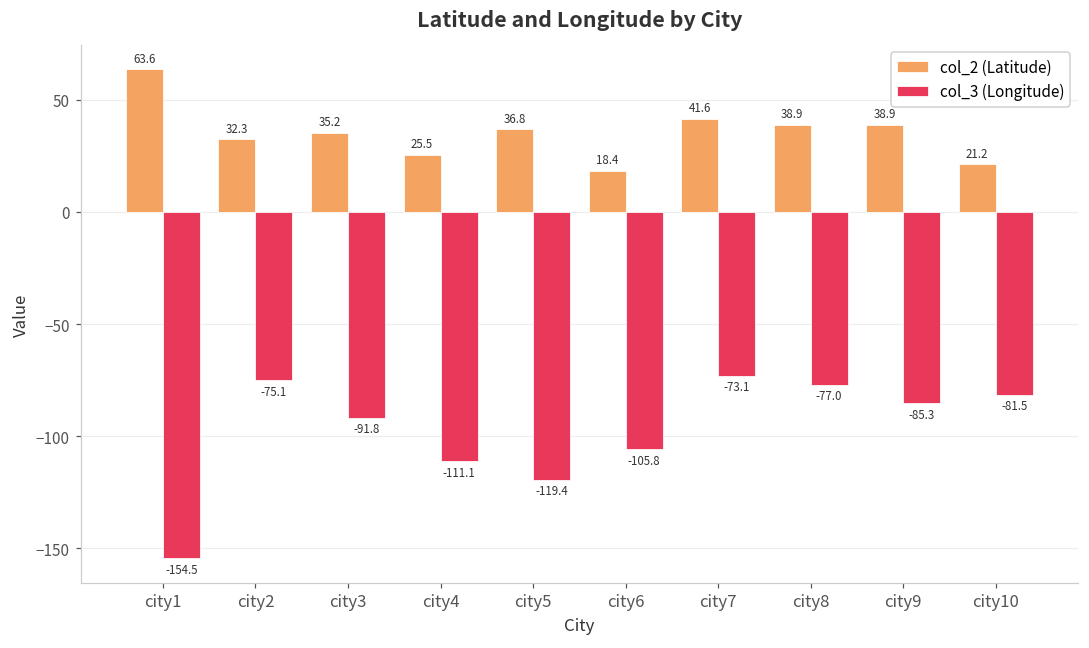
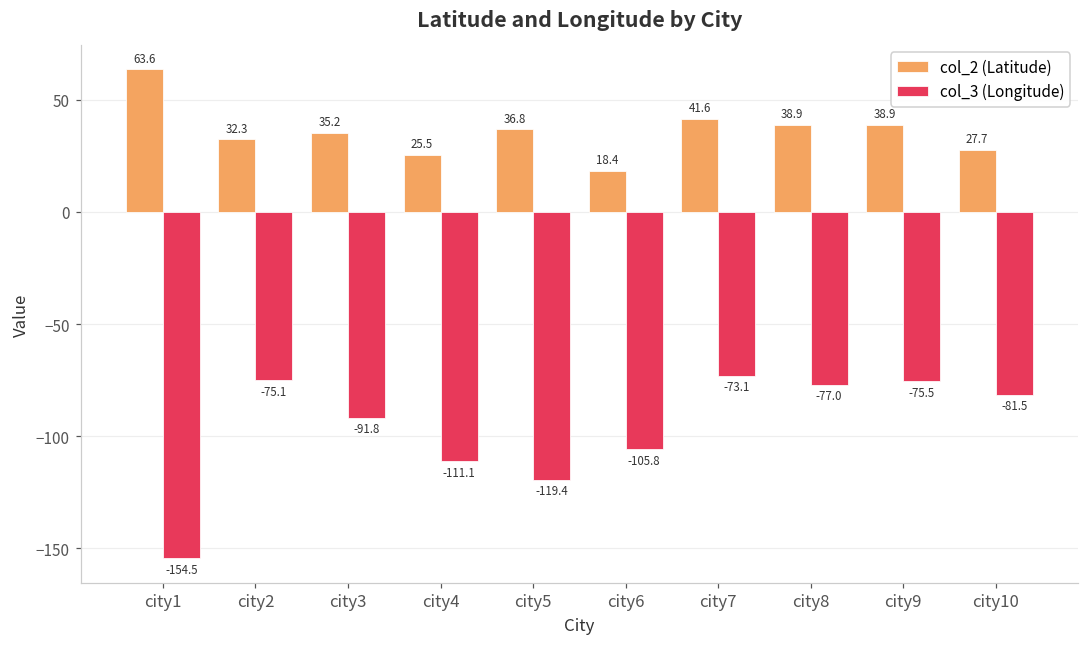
  {
    "col_2 (Latitude)": {
      "city1": 63.6,
      "city2": 32.3,
      "city3": 35.2,
      "city4": 25.5,
      "city5": 36.8,
      "city6": 18.4,
      "city7": 41.6,
      "city8": 38.9,
      "city9": 38.9,
-     "city10": 21.2
+     "city10": 27.7
    },
    "col_3 (Longitude)": {
      "city1": -154.5,
      "city2": -75.1,
      "city3": -91.8,
      "city4": -111.1,
      "city5": -119.4,
      "city6": -105.8,
      "city7": -73.1,
      "city8": -77.0,
-     "city9": -85.3,
+     "city9": -75.5,
      "city10": -81.5
    }
  }
